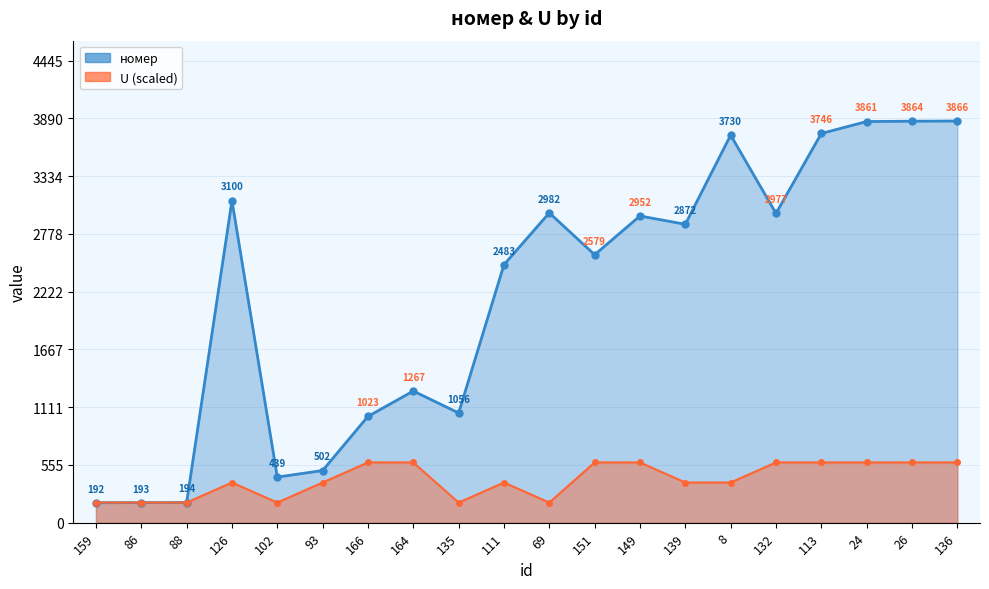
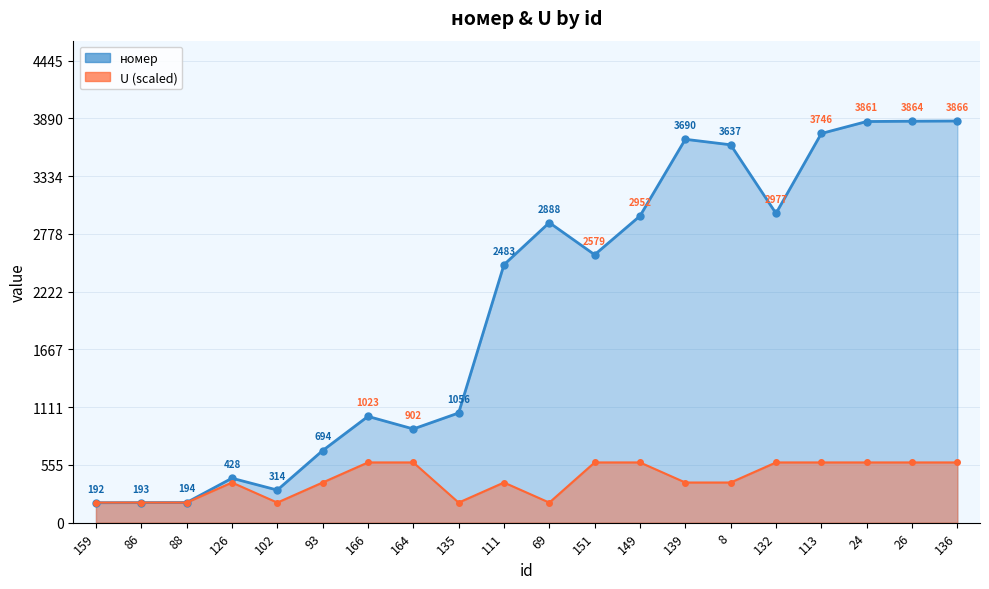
  {
    "номер": {
-     "126": 3100,
-     "102": 439,
-     "93": 502,
+     "126": 428,
+     "102": 314,
+     "93": 694,
      "166": 1023,
-     "164": 1267,
+     "164": 902,
      "135": 1056,
      "111": 2483,
-     "69": 2982,
+     "69": 2888,
      "151": 2579,
      "149": 2952,
-     "139": 2872,
-     "8": 3730,
+     "139": 3690,
+     "8": 3637,
      "132": 2977,
      "113": 3746,
      "24": 3861,
      "26": 3864,
      "136": 3866
    }
  }
